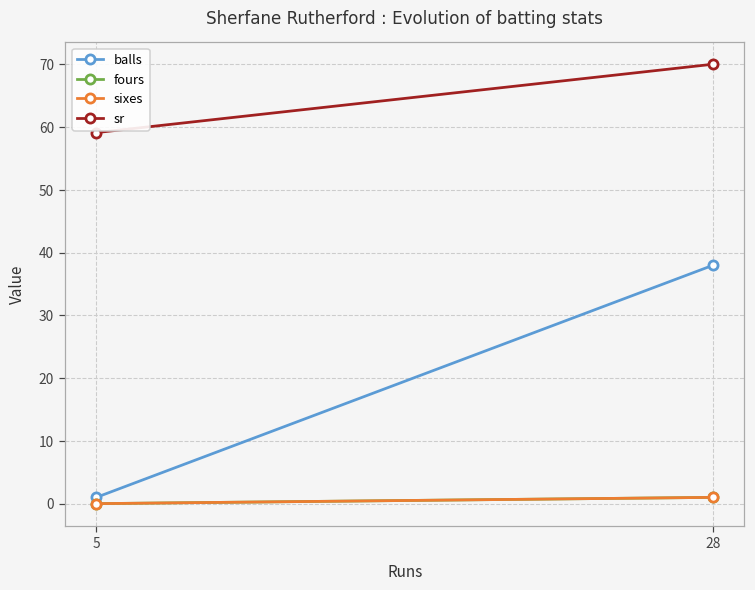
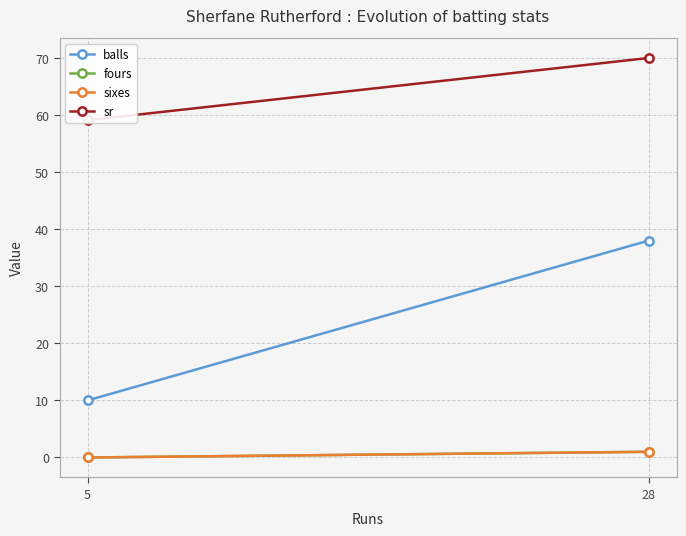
  {
    "balls": {
-     "5": 1,
+     "5": 10,
      "28": 38
    },
    "sixes": {
      "5": 0,
      "28": 1
    },
    "sr": {
      "28": 70
    }
  }
